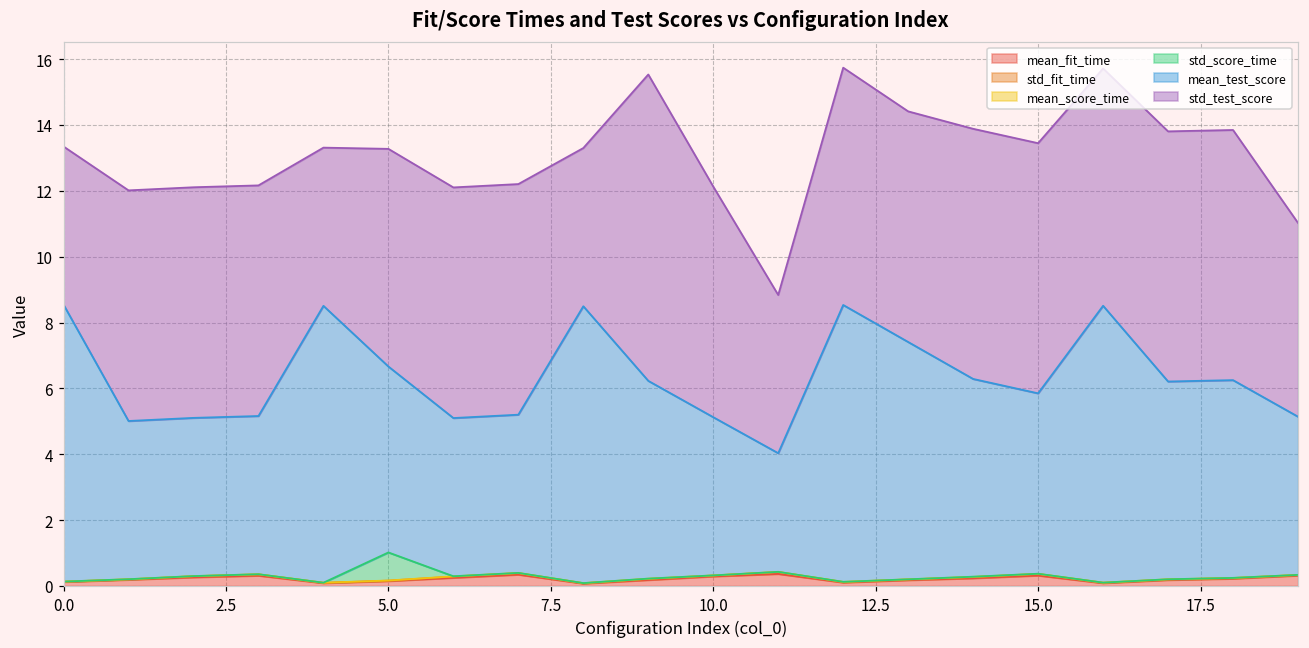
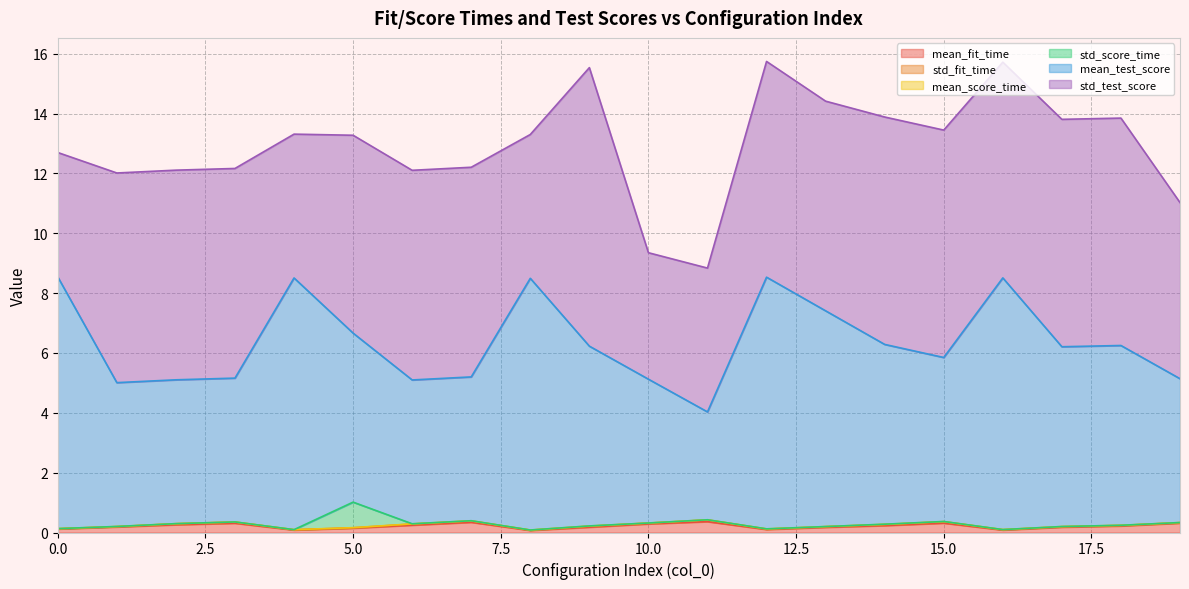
  {
    "std_score_time": {
      "5.0": 0.9
    },
    "mean_test_score": {
      "0.0": 8.4,
      "5.0": 5.6,
      "10.0": 4.8,
      "15.0": 5.5
    },
    "std_test_score": {
-     "0.0": 4.8,
+     "0.0": 4.2,
      "5.0": 6.6,
-     "10.0": 7.0,
+     "10.0": 4.2,
      "15.0": 7.6
    }
  }
